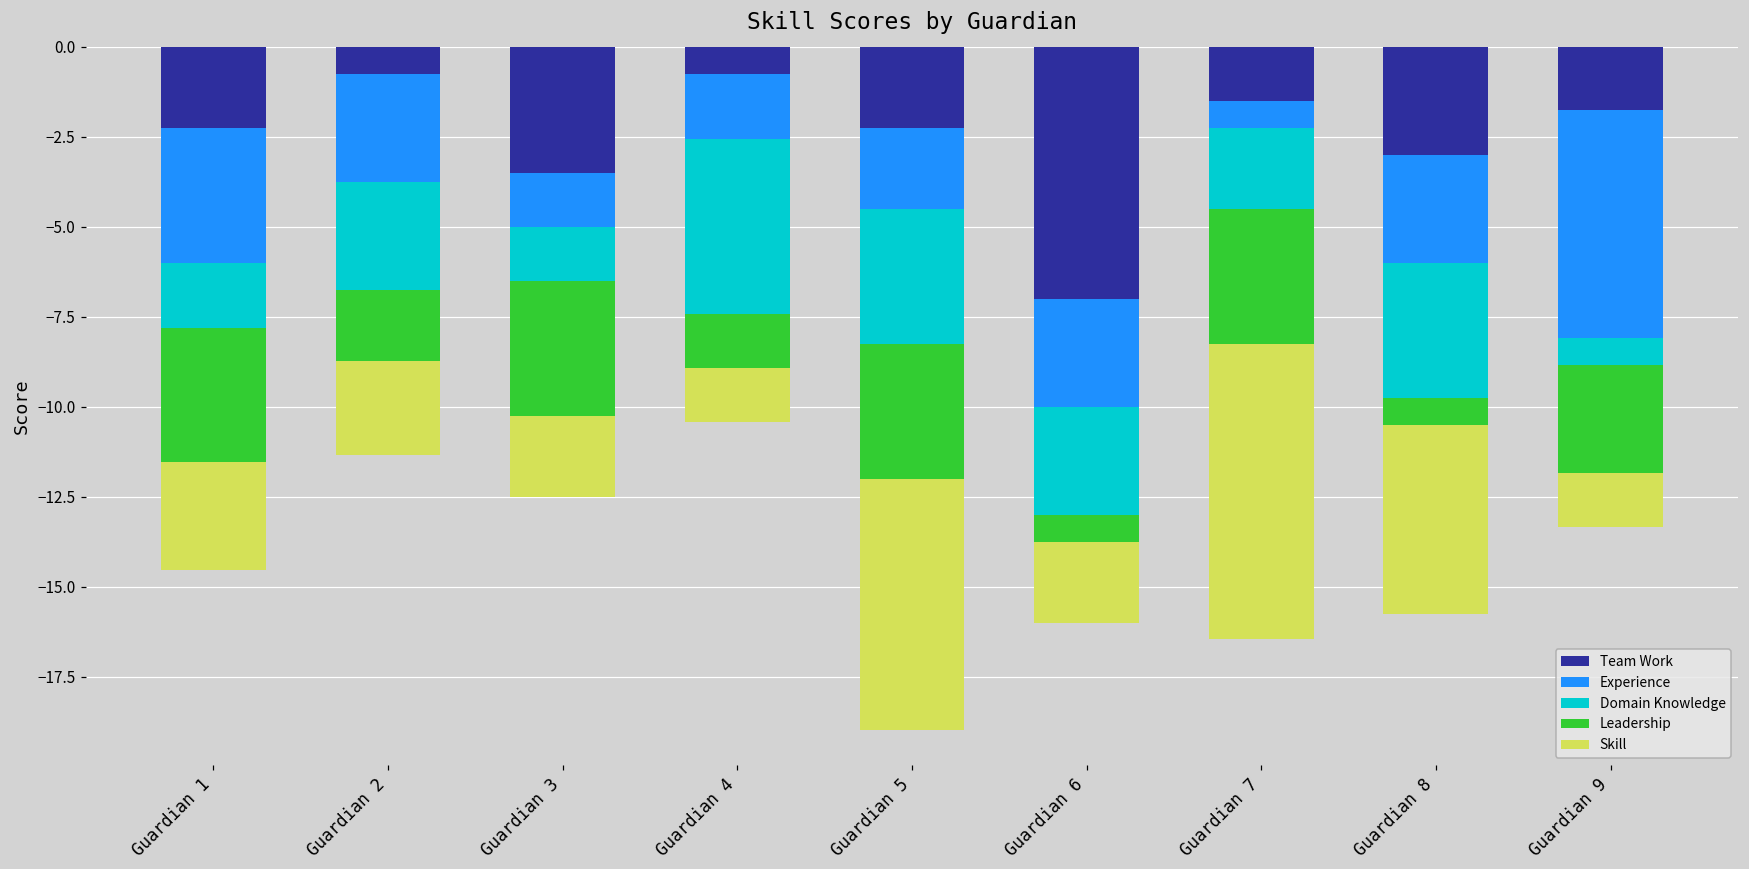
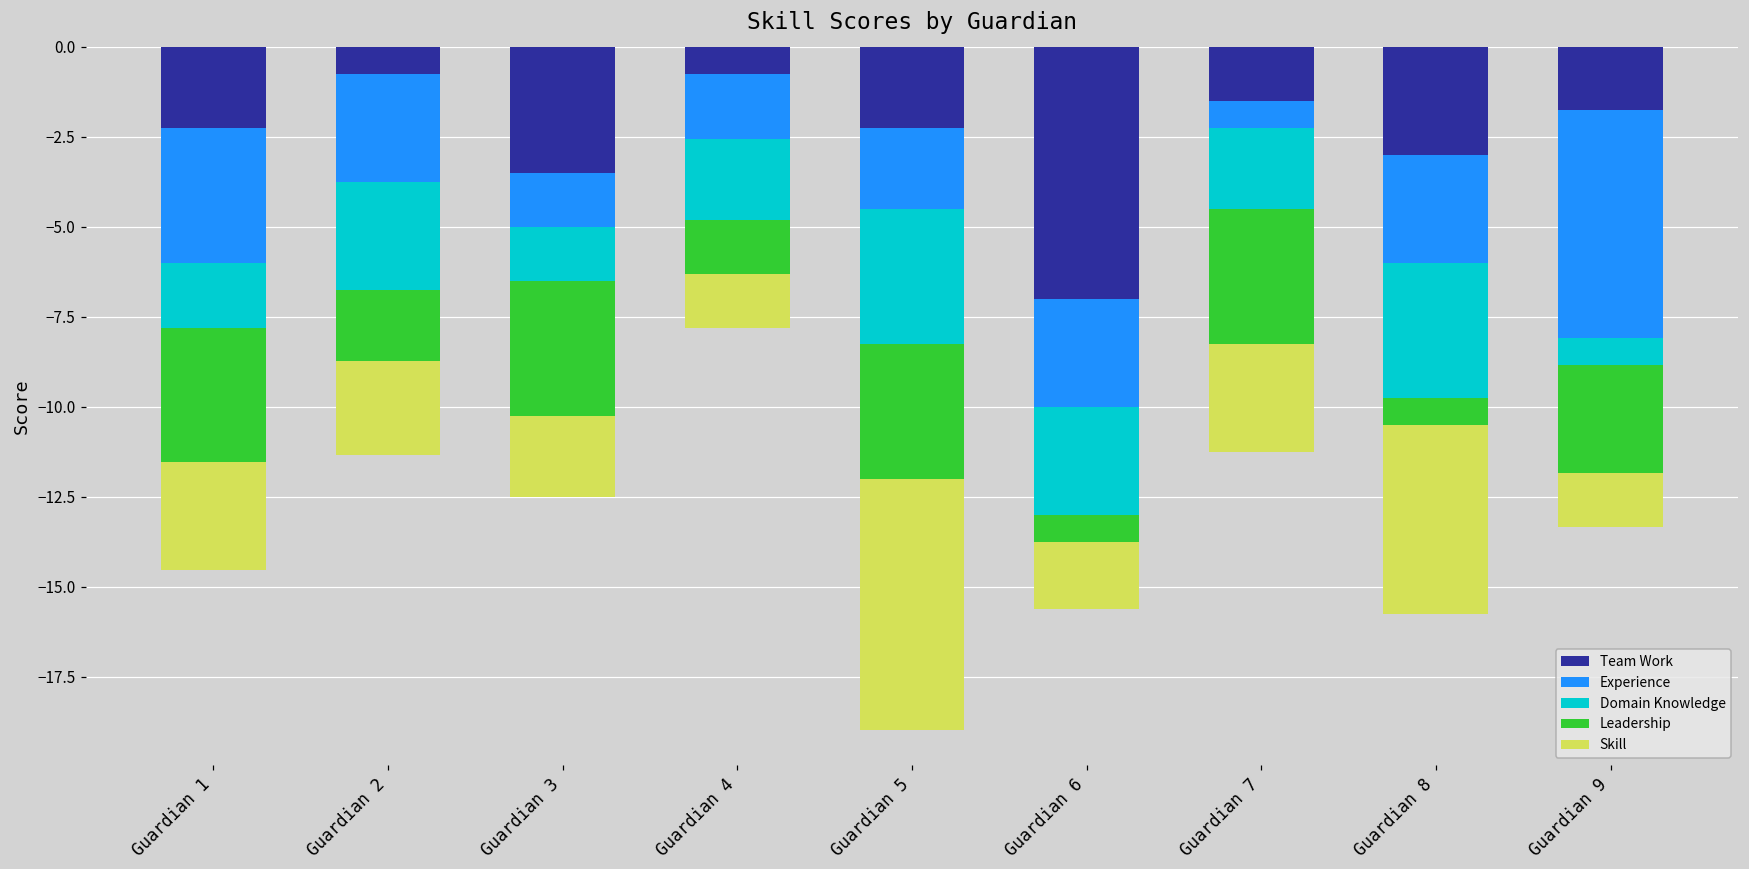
  {
    "Team Work": {
      "Guardian 1": -2.3,
      "Guardian 2": -0.8,
      "Guardian 3": -3.5,
      "Guardian 4": -0.8,
      "Guardian 5": -2.3,
      "Guardian 6": -7.0,
      "Guardian 7": -1.5,
      "Guardian 8": -3.0,
      "Guardian 9": -1.8
    },
    "Experience": {
      "Guardian 1": -3.8,
      "Guardian 2": -3.0,
      "Guardian 3": -1.5,
      "Guardian 4": -1.8,
      "Guardian 5": -2.3,
      "Guardian 6": -3.0,
      "Guardian 7": -0.8,
      "Guardian 8": -3.0,
      "Guardian 9": -6.4
    },
    "Domain Knowledge": {
      "Guardian 1": -1.8,
      "Guardian 2": -3.0,
      "Guardian 3": -1.5,
-     "Guardian 4": -4.9,
+     "Guardian 4": -2.3,
      "Guardian 5": -3.8,
      "Guardian 6": -3.0,
      "Guardian 7": -2.3,
      "Guardian 8": -3.8,
      "Guardian 9": -0.8
    },
    "Leadership": {
      "Guardian 1": -3.8,
      "Guardian 2": -2.0,
      "Guardian 3": -3.8,
      "Guardian 4": -1.5,
      "Guardian 5": -3.8,
      "Guardian 6": -0.8,
      "Guardian 7": -3.8,
      "Guardian 8": -0.8,
      "Guardian 9": -3.0
    },
    "Skill": {
      "Guardian 1": -3.0,
      "Guardian 2": -2.6,
      "Guardian 3": -2.3,
      "Guardian 4": -1.5,
      "Guardian 5": -7.0,
-     "Guardian 6": -2.3,
-     "Guardian 7": -8.2,
+     "Guardian 6": -1.9,
+     "Guardian 7": -3.0,
      "Guardian 8": -5.3,
      "Guardian 9": -1.5
    }
  }
